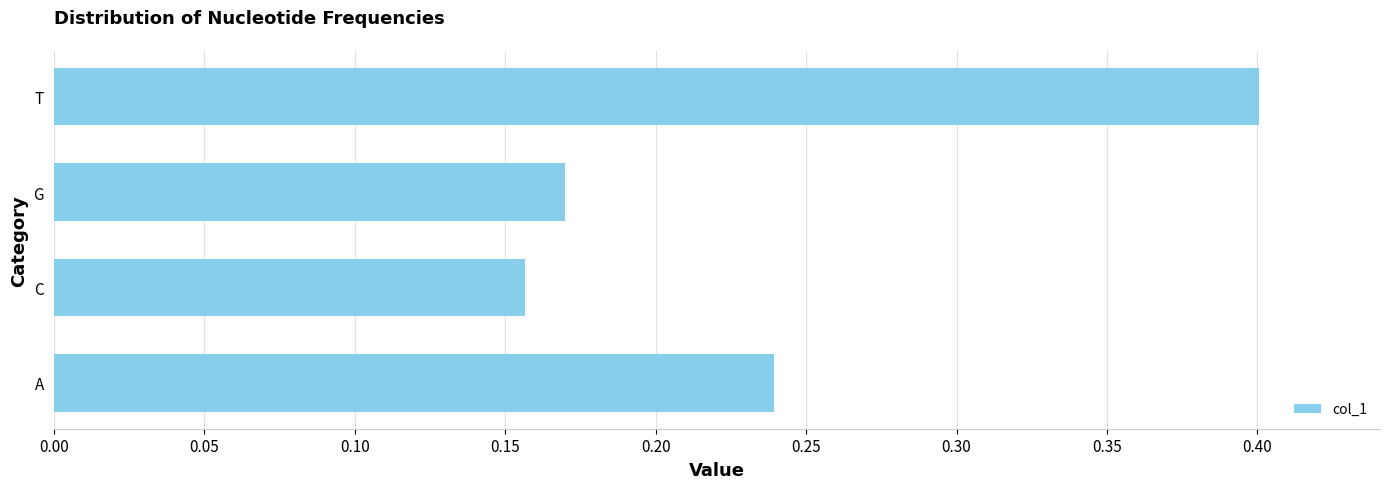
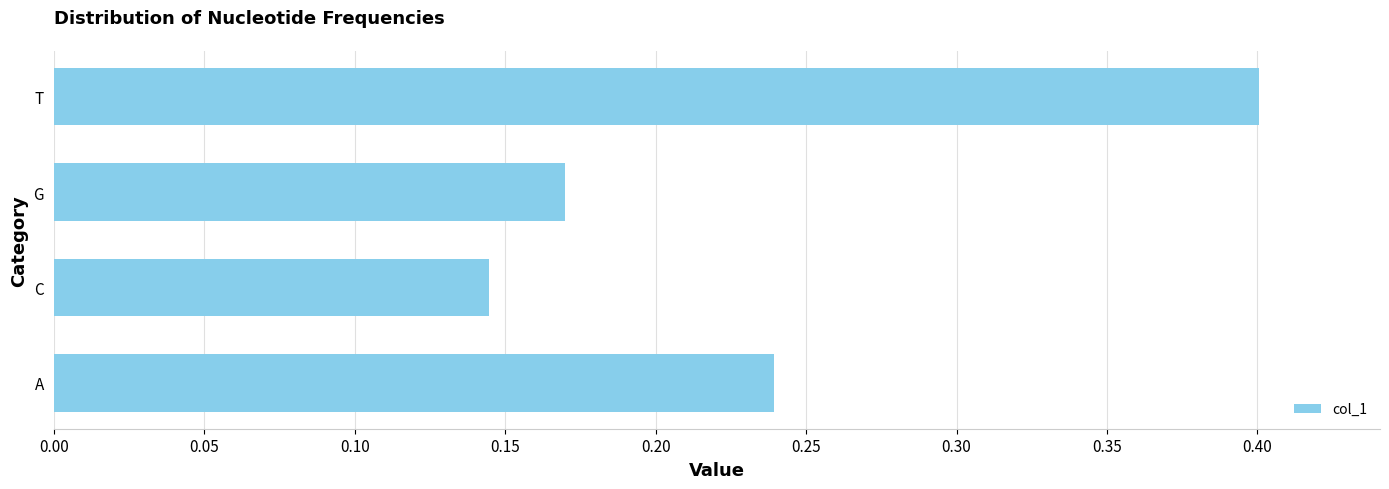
  {
    "T": 0.401,
    "G": 0.170,
-   "C": 0.157,
+   "C": 0.145,
    "A": 0.239
  }
